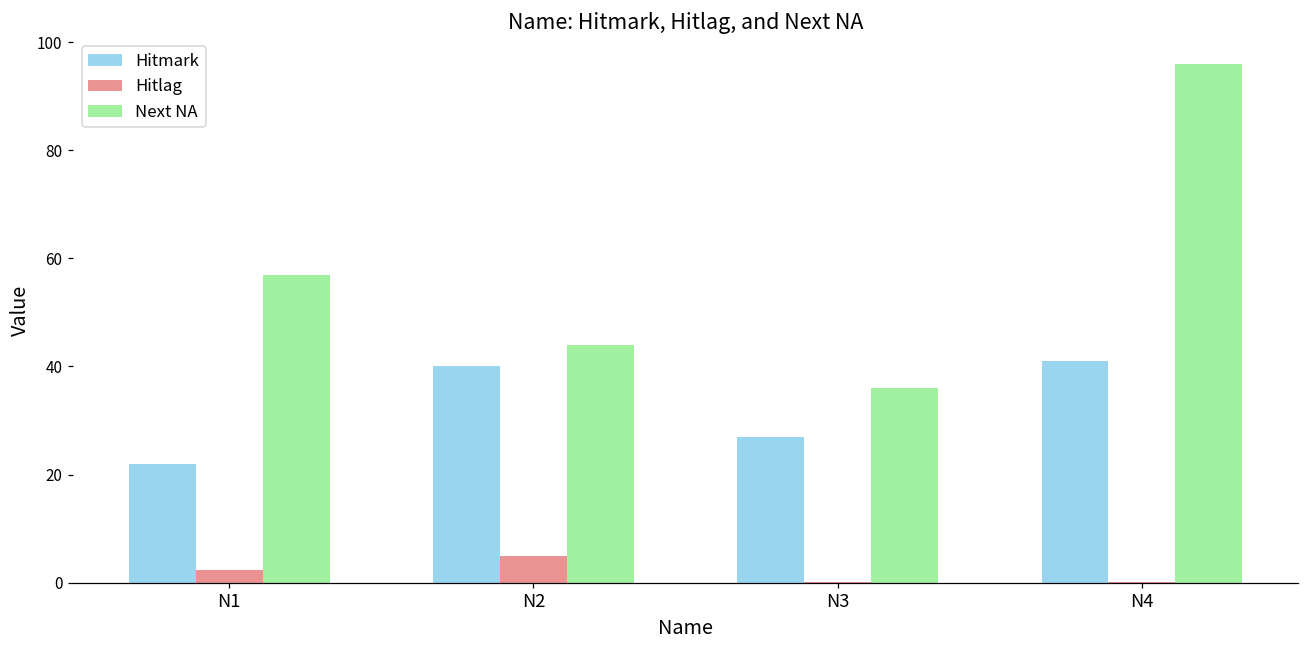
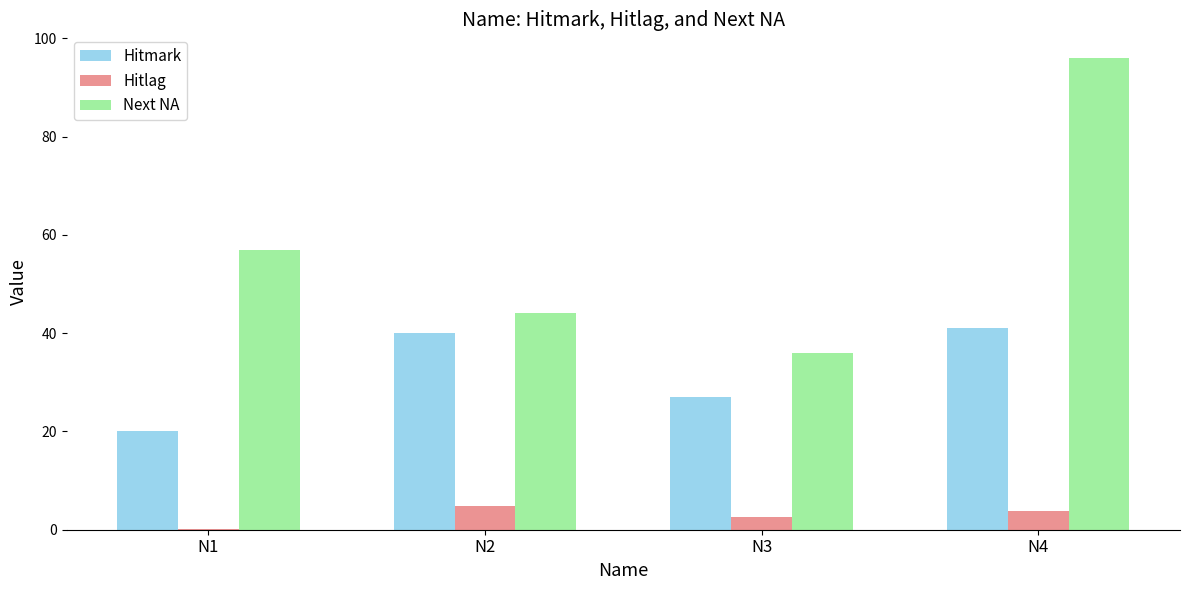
  {
    "Hitmark": {
-     "N1": 22,
+     "N1": 20,
      "N2": 40,
      "N3": 27,
      "N4": 41
    },
    "Hitlag": {
-     "N1": 2,
+     "N1": 0,
      "N2": 5,
-     "N3": 0,
-     "N4": 0
+     "N3": 3,
+     "N4": 4
    },
    "Next NA": {
      "N1": 57,
      "N2": 44,
      "N3": 36,
      "N4": 96
    }
  }
